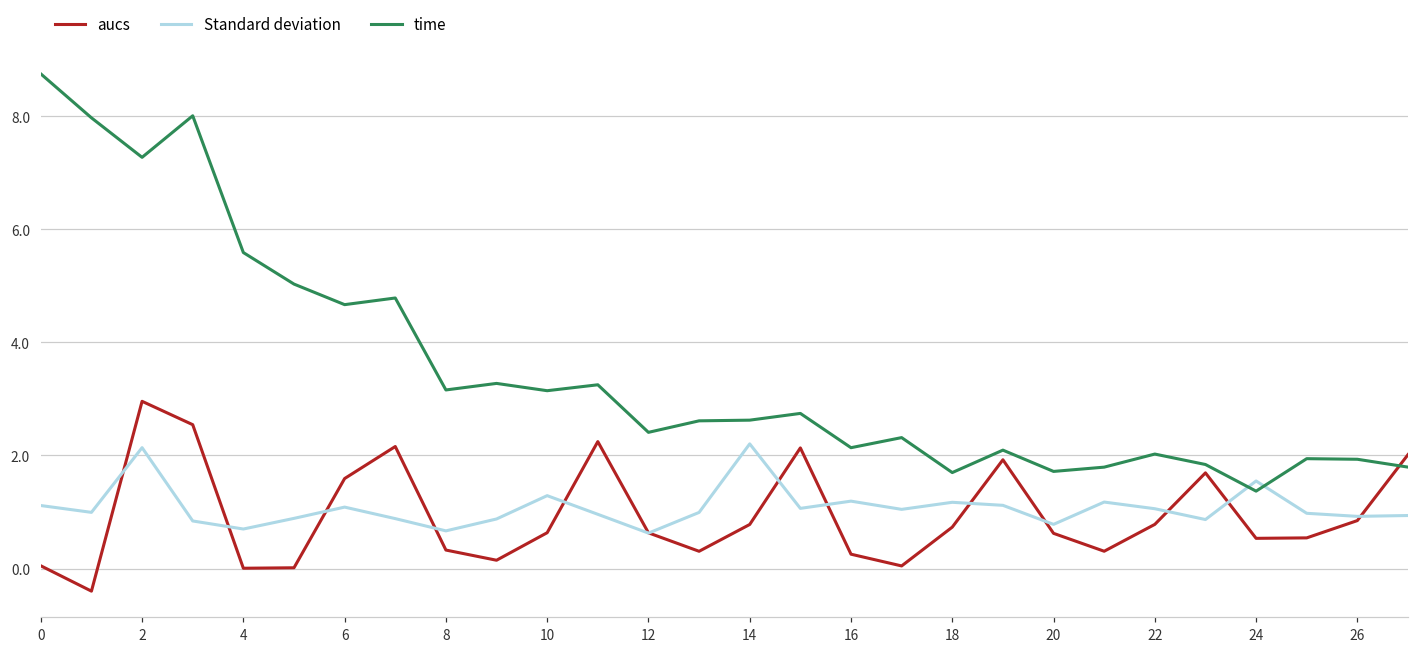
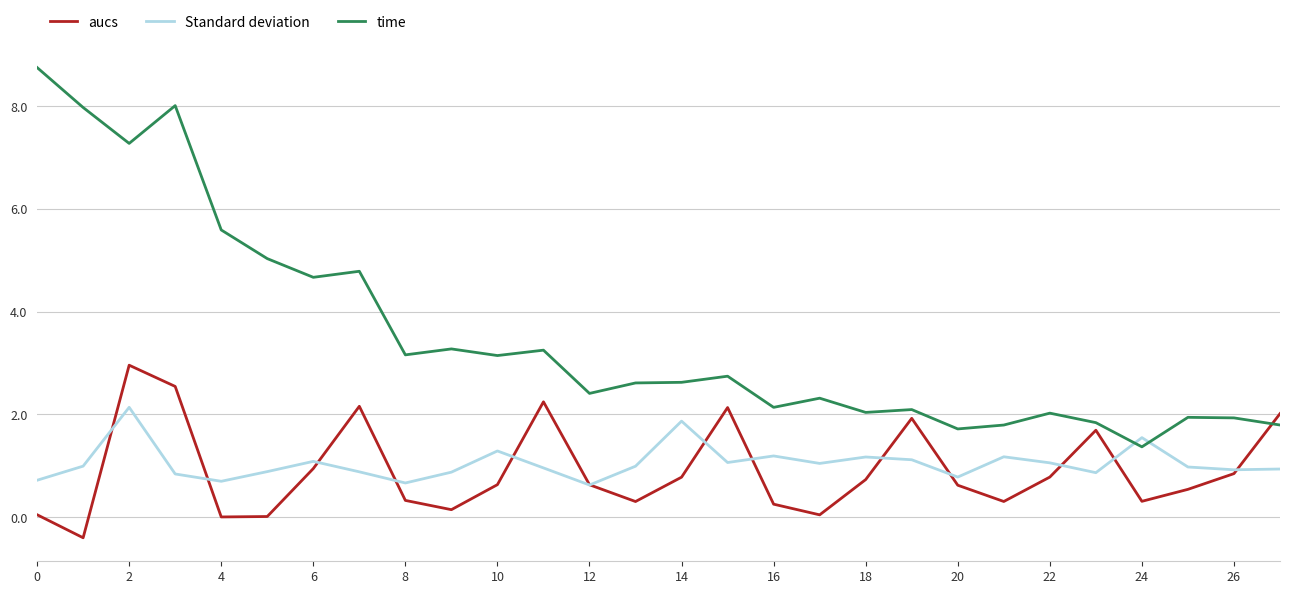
  {
    "aucs": {
      "0": 0.0,
      "2": 3.0,
      "4": 0.0,
-     "6": 1.6,
+     "6": 0.9,
      "8": 0.3,
      "10": 0.6,
      "14": 0.8,
      "16": 0.3,
      "18": 0.7,
      "20": 0.6,
      "22": 0.8,
-     "24": 0.5,
+     "24": 0.3,
      "26": 0.8
    },
    "Standard deviation": {
-     "0": 1.1,
+     "0": 0.7,
      "2": 2.1,
      "4": 0.7,
      "6": 1.1,
      "8": 0.7,
      "10": 1.3,
-     "14": 2.2,
+     "14": 1.9,
      "16": 1.2,
      "18": 1.2,
      "20": 0.8,
      "22": 1.1,
      "24": 1.5,
      "26": 0.9
    },
    "time": {
      "0": 8.8,
      "2": 7.3,
      "4": 5.6,
      "6": 4.7,
      "8": 3.2,
      "10": 3.1,
      "12": 2.4,
      "14": 2.6,
      "16": 2.1,
-     "18": 1.7,
+     "18": 2.0,
      "20": 1.7,
      "22": 2.0,
      "24": 1.4,
      "26": 1.9
    }
  }
